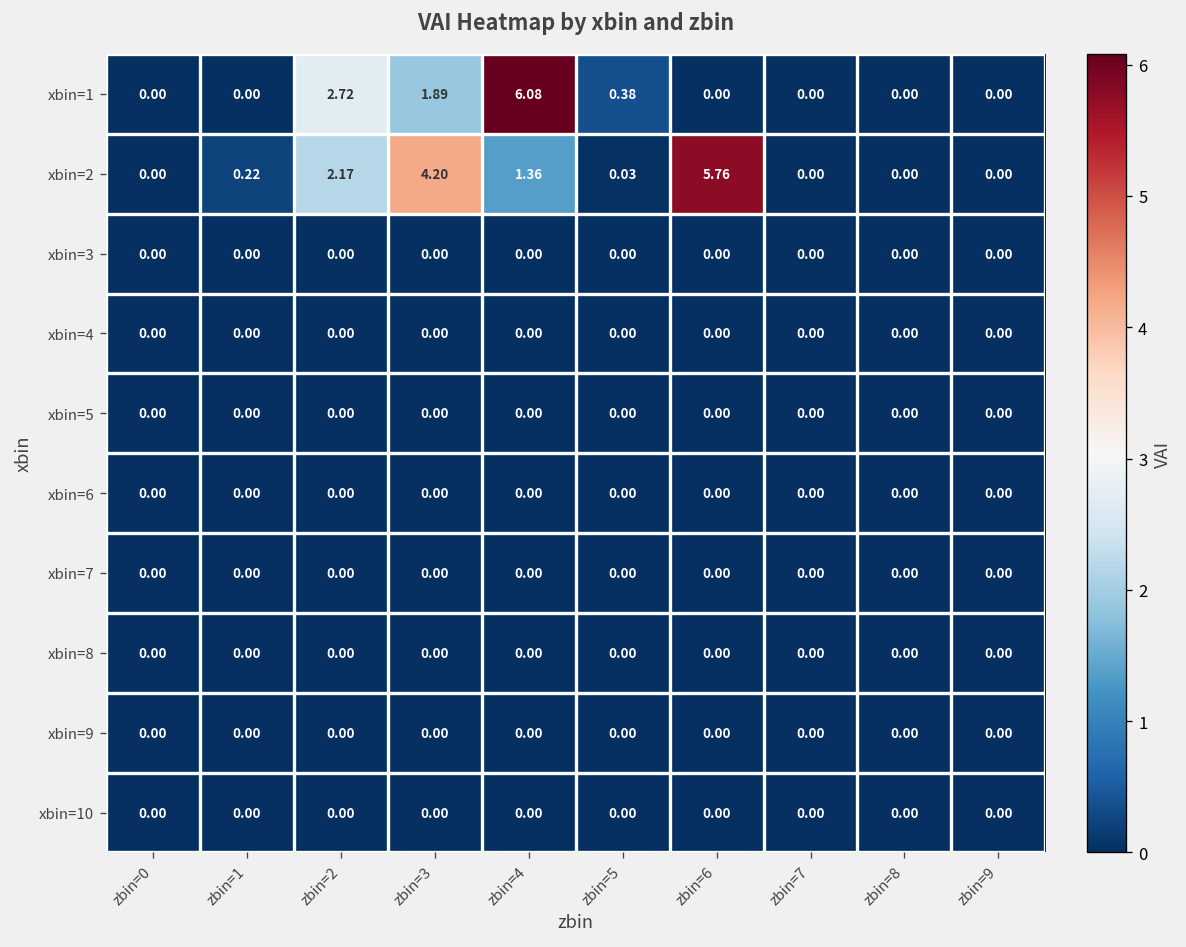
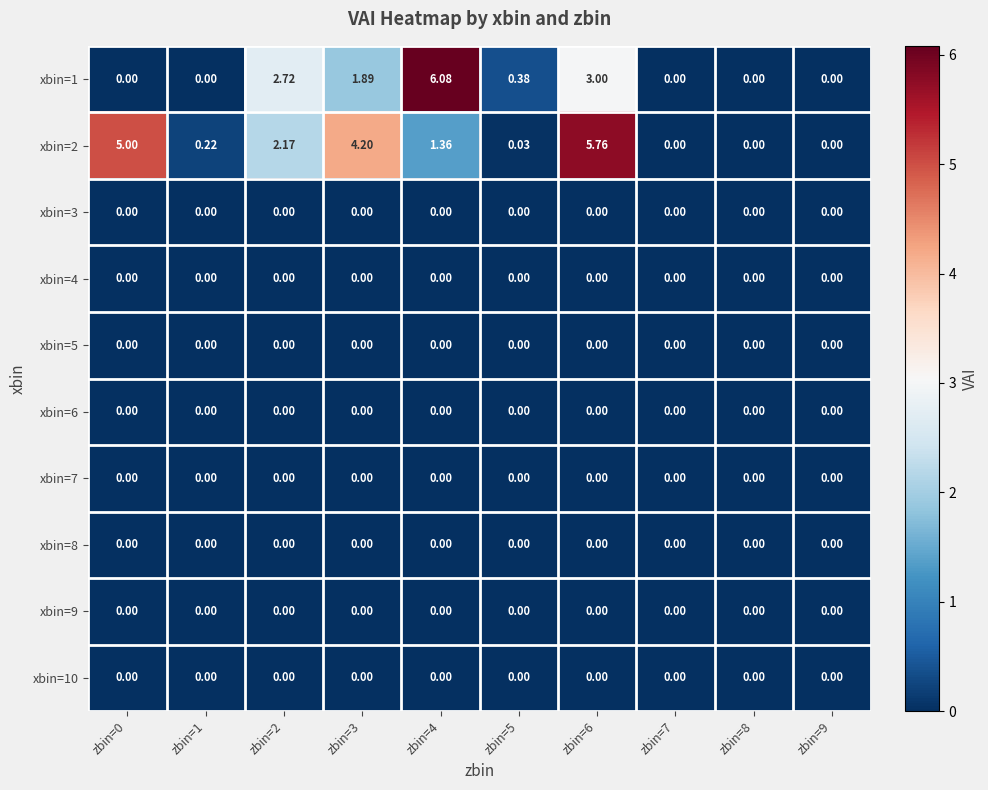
  {
    "xbin=1": {
      "zbin=0": 0.00,
      "zbin=1": 0.00,
      "zbin=2": 2.72,
      "zbin=3": 1.89,
      "zbin=4": 6.08,
      "zbin=5": 0.38,
-     "zbin=6": 0.00,
+     "zbin=6": 3.00,
      "zbin=7": 0.00,
      "zbin=8": 0.00,
      "zbin=9": 0.00
    },
    "xbin=2": {
-     "zbin=0": 0.00,
+     "zbin=0": 5.00,
      "zbin=1": 0.22,
      "zbin=2": 2.17,
      "zbin=3": 4.20,
      "zbin=4": 1.36,
      "zbin=5": 0.03,
      "zbin=6": 5.76,
      "zbin=7": 0.00,
      "zbin=8": 0.00,
      "zbin=9": 0.00
    },
    "xbin=3": {
      "zbin=0": 0.00,
      "zbin=1": 0.00,
      "zbin=2": 0.00,
      "zbin=3": 0.00,
      "zbin=4": 0.00,
      "zbin=5": 0.00,
      "zbin=6": 0.00,
      "zbin=7": 0.00,
      "zbin=8": 0.00,
      "zbin=9": 0.00
    },
    "xbin=4": {
      "zbin=0": 0.00,
      "zbin=1": 0.00,
      "zbin=2": 0.00,
      "zbin=3": 0.00,
      "zbin=4": 0.00,
      "zbin=5": 0.00,
      "zbin=6": 0.00,
      "zbin=7": 0.00,
      "zbin=8": 0.00,
      "zbin=9": 0.00
    },
    "xbin=5": {
      "zbin=0": 0.00,
      "zbin=1": 0.00,
      "zbin=2": 0.00,
      "zbin=3": 0.00,
      "zbin=4": 0.00,
      "zbin=5": 0.00,
      "zbin=6": 0.00,
      "zbin=7": 0.00,
      "zbin=8": 0.00,
      "zbin=9": 0.00
    },
    "xbin=6": {
      "zbin=0": 0.00,
      "zbin=1": 0.00,
      "zbin=2": 0.00,
      "zbin=3": 0.00,
      "zbin=4": 0.00,
      "zbin=5": 0.00,
      "zbin=6": 0.00,
      "zbin=7": 0.00,
      "zbin=8": 0.00,
      "zbin=9": 0.00
    },
    "xbin=7": {
      "zbin=0": 0.00,
      "zbin=1": 0.00,
      "zbin=2": 0.00,
      "zbin=3": 0.00,
      "zbin=4": 0.00,
      "zbin=5": 0.00,
      "zbin=6": 0.00,
      "zbin=7": 0.00,
      "zbin=8": 0.00,
      "zbin=9": 0.00
    },
    "xbin=8": {
      "zbin=0": 0.00,
      "zbin=1": 0.00,
      "zbin=2": 0.00,
      "zbin=3": 0.00,
      "zbin=4": 0.00,
      "zbin=5": 0.00,
      "zbin=6": 0.00,
      "zbin=7": 0.00,
      "zbin=8": 0.00,
      "zbin=9": 0.00
    },
    "xbin=9": {
      "zbin=0": 0.00,
      "zbin=1": 0.00,
      "zbin=2": 0.00,
      "zbin=3": 0.00,
      "zbin=4": 0.00,
      "zbin=5": 0.00,
      "zbin=6": 0.00,
      "zbin=7": 0.00,
      "zbin=8": 0.00,
      "zbin=9": 0.00
    },
    "xbin=10": {
      "zbin=0": 0.00,
      "zbin=1": 0.00,
      "zbin=2": 0.00,
      "zbin=3": 0.00,
      "zbin=4": 0.00,
      "zbin=5": 0.00,
      "zbin=6": 0.00,
      "zbin=7": 0.00,
      "zbin=8": 0.00,
      "zbin=9": 0.00
    }
  }
